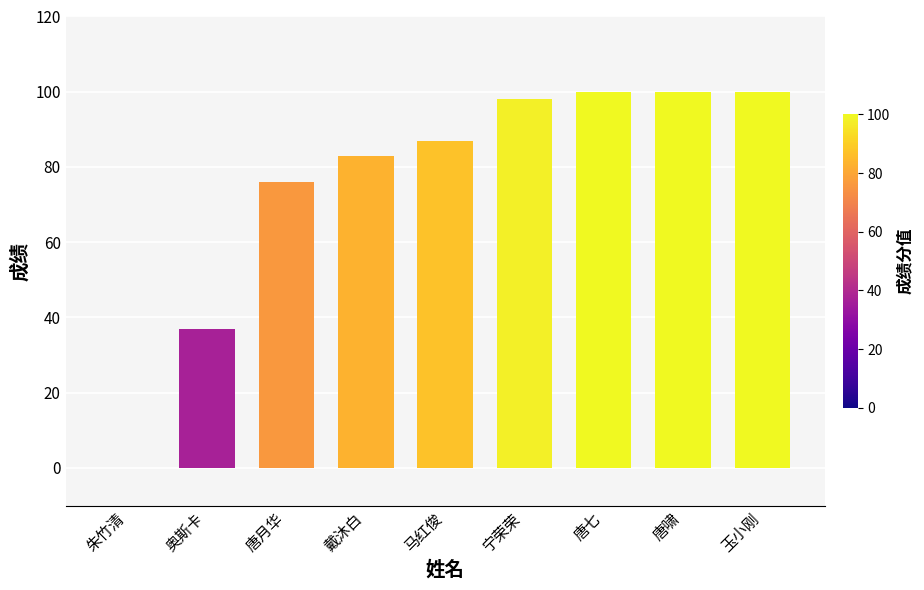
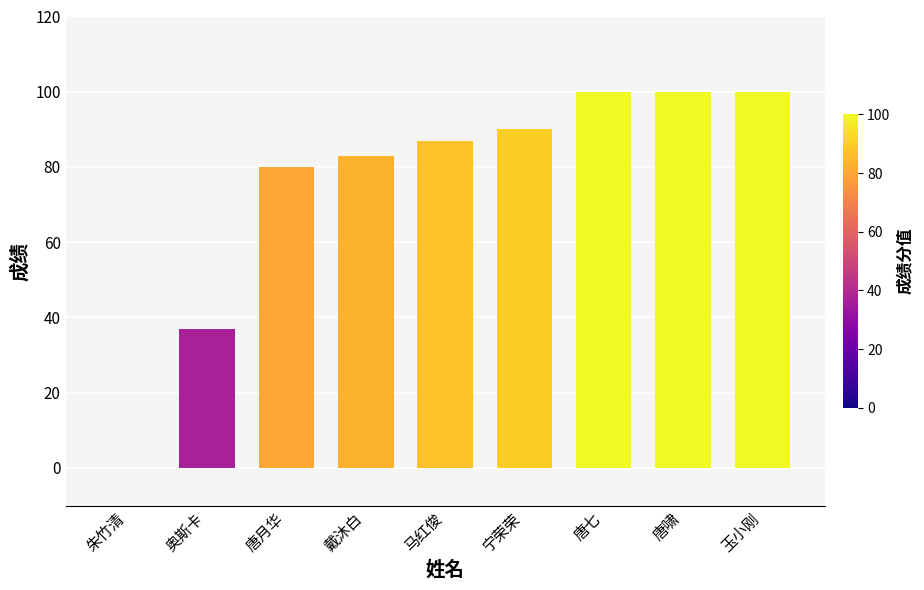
  {
    "朱竹清": 0,
    "奥斯卡": 37,
-   "唐月华": 76,
+   "唐月华": 80,
    "戴沐白": 83,
    "马红俊": 87,
-   "宁荣荣": 98,
+   "宁荣荣": 90,
    "唐七": 100,
    "唐啸": 100,
    "玉小刚": 100
  }
